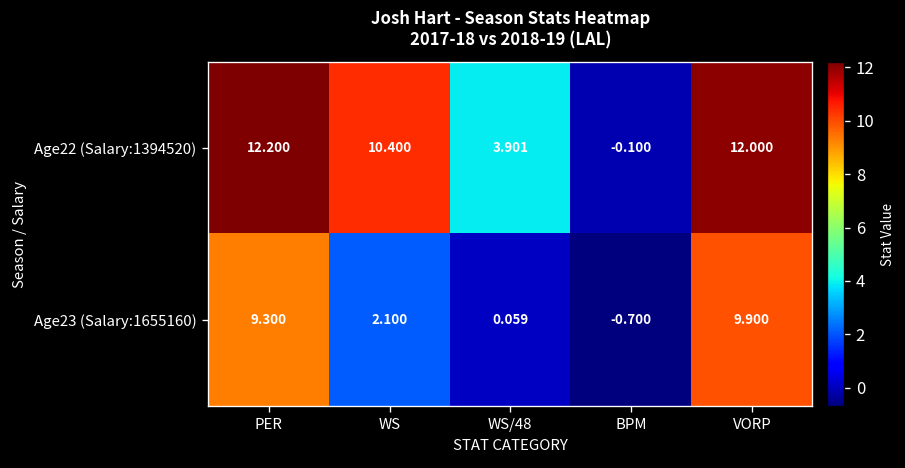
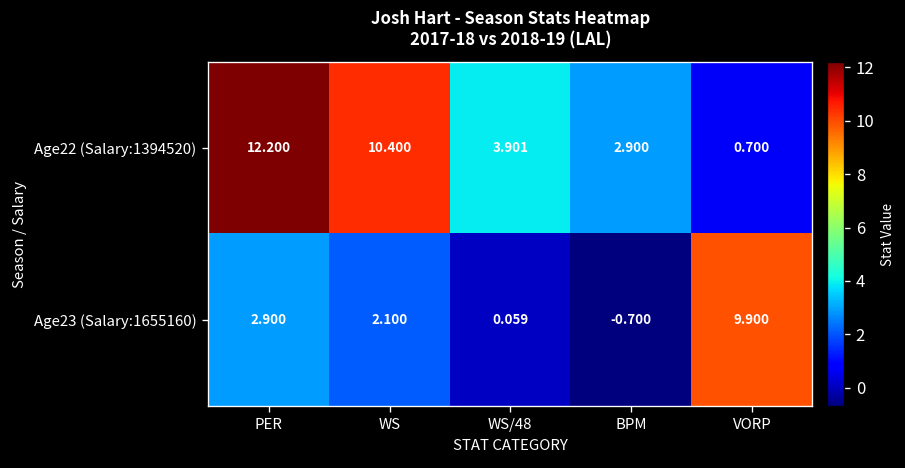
  {
    "Age22 (Salary:1394520)": {
      "PER": 12.200,
      "WS": 10.400,
      "WS/48": 3.901,
-     "BPM": -0.100,
-     "VORP": 12.000
+     "BPM": 2.900,
+     "VORP": 0.700
    },
    "Age23 (Salary:1655160)": {
-     "PER": 9.300,
+     "PER": 2.900,
      "WS": 2.100,
      "WS/48": 0.059,
      "BPM": -0.700,
      "VORP": 9.900
    }
  }
